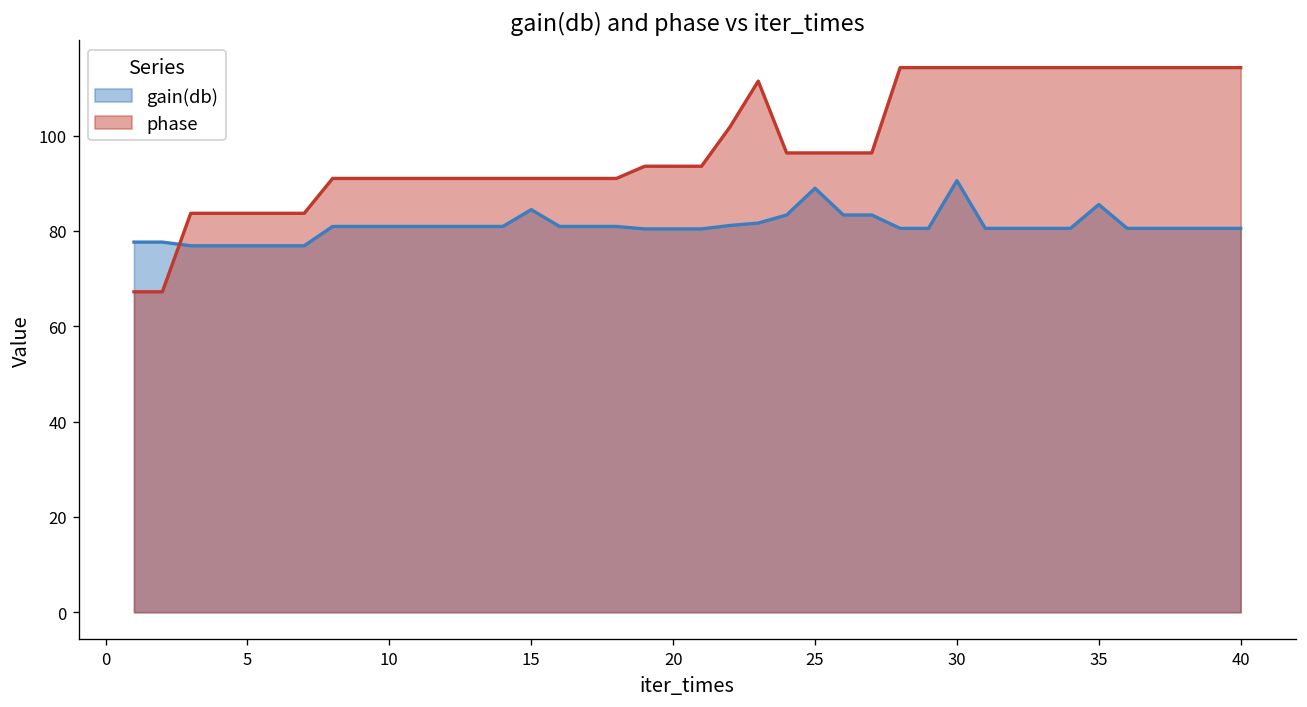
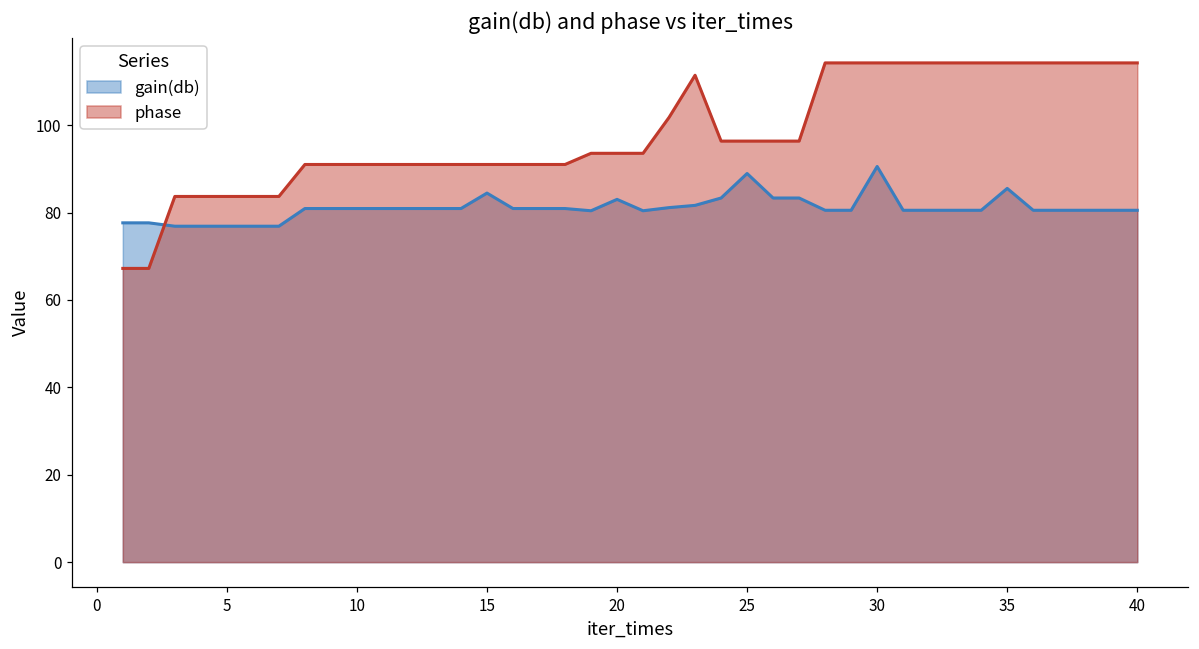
  {
    "gain(db)": {
      "5": 77,
      "10": 81,
      "15": 84,
-     "20": 80,
+     "20": 83,
      "25": 89,
      "30": 91,
      "35": 86,
      "40": 81
    },
    "phase": {
      "5": 84,
      "10": 91,
      "15": 91,
      "20": 94,
      "25": 96,
      "30": 114,
      "35": 114,
      "40": 114
    }
  }
